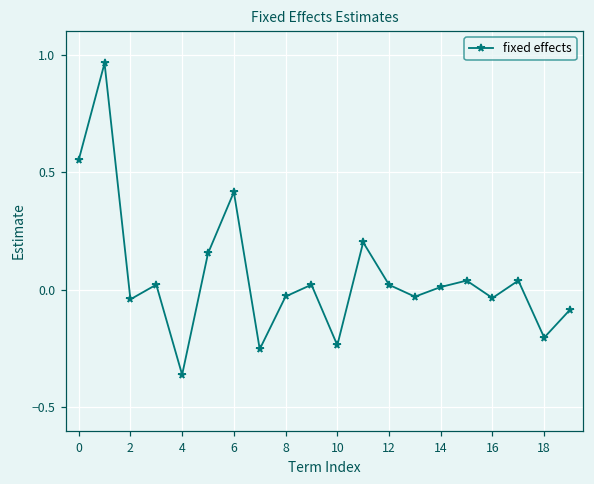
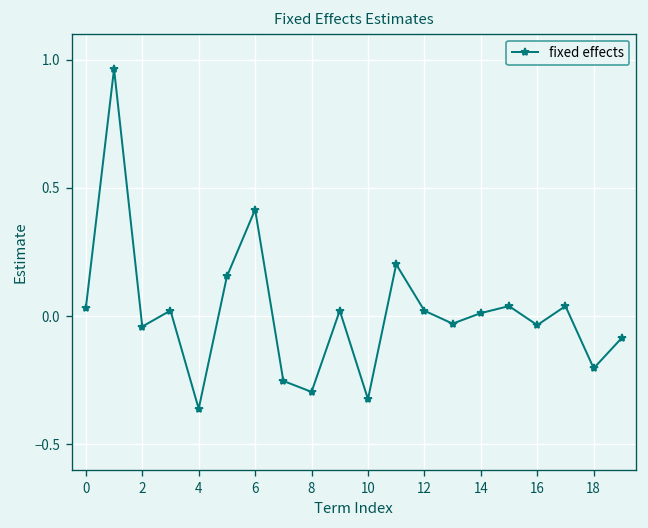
  {
-   "0": 0.55,
+   "0": 0.03,
    "2": -0.04,
    "4": -0.36,
    "6": 0.42,
-   "8": -0.03,
-   "10": -0.24,
+   "8": -0.30,
+   "10": -0.32,
    "12": 0.02,
    "14": 0.01,
    "16": -0.03,
    "18": -0.20
  }
